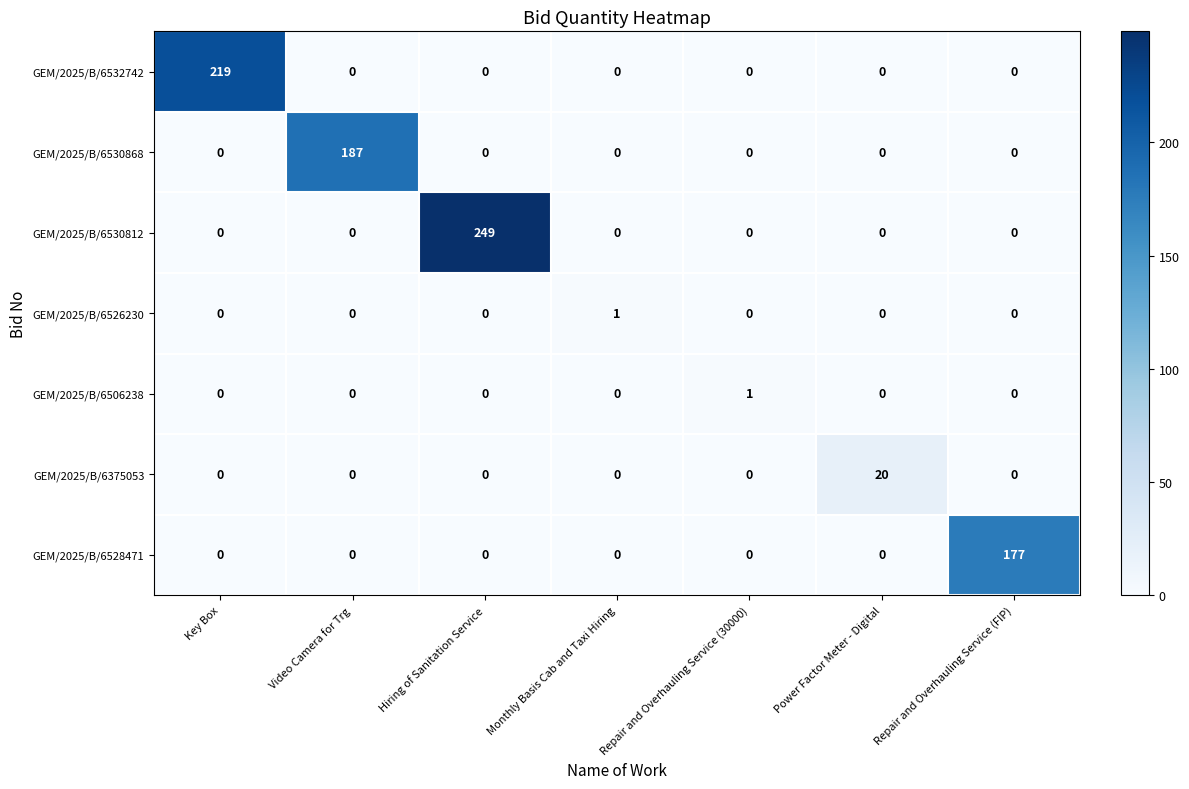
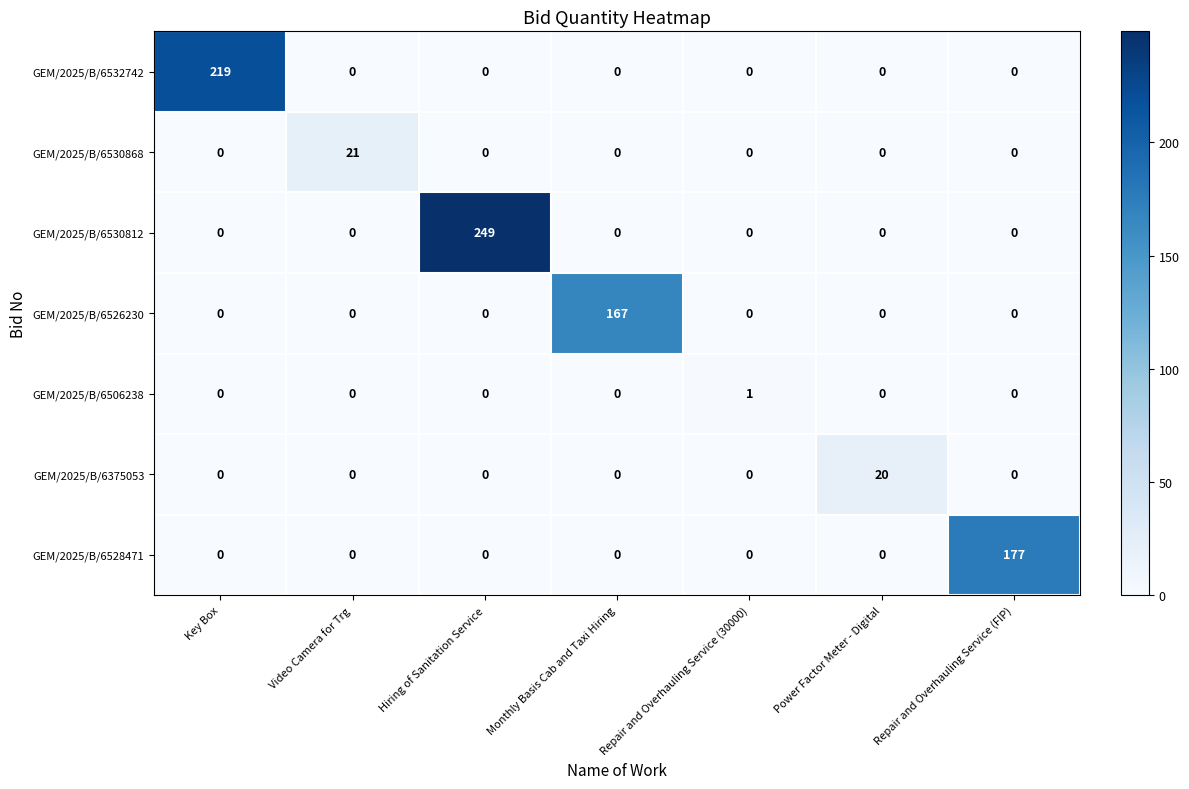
  {
    "GEM/2025/B/6532742": {
      "Key Box": 219,
      "Video Camera for Trg": 0,
      "Hiring of Sanitation Service": 0,
      "Monthly Basis Cab and Taxi Hiring": 0,
      "Repair and Overhauling Service (30000)": 0,
      "Power Factor Meter - Digital": 0,
      "Repair and Overhauling Service (FIP)": 0
    },
    "GEM/2025/B/6530868": {
      "Key Box": 0,
-     "Video Camera for Trg": 187,
+     "Video Camera for Trg": 21,
      "Hiring of Sanitation Service": 0,
      "Monthly Basis Cab and Taxi Hiring": 0,
      "Repair and Overhauling Service (30000)": 0,
      "Power Factor Meter - Digital": 0,
      "Repair and Overhauling Service (FIP)": 0
    },
    "GEM/2025/B/6530812": {
      "Key Box": 0,
      "Video Camera for Trg": 0,
      "Hiring of Sanitation Service": 249,
      "Monthly Basis Cab and Taxi Hiring": 0,
      "Repair and Overhauling Service (30000)": 0,
      "Power Factor Meter - Digital": 0,
      "Repair and Overhauling Service (FIP)": 0
    },
    "GEM/2025/B/6526230": {
      "Key Box": 0,
      "Video Camera for Trg": 0,
      "Hiring of Sanitation Service": 0,
-     "Monthly Basis Cab and Taxi Hiring": 1,
+     "Monthly Basis Cab and Taxi Hiring": 167,
      "Repair and Overhauling Service (30000)": 0,
      "Power Factor Meter - Digital": 0,
      "Repair and Overhauling Service (FIP)": 0
    },
    "GEM/2025/B/6506238": {
      "Key Box": 0,
      "Video Camera for Trg": 0,
      "Hiring of Sanitation Service": 0,
      "Monthly Basis Cab and Taxi Hiring": 0,
      "Repair and Overhauling Service (30000)": 1,
      "Power Factor Meter - Digital": 0,
      "Repair and Overhauling Service (FIP)": 0
    },
    "GEM/2025/B/6375053": {
      "Key Box": 0,
      "Video Camera for Trg": 0,
      "Hiring of Sanitation Service": 0,
      "Monthly Basis Cab and Taxi Hiring": 0,
      "Repair and Overhauling Service (30000)": 0,
      "Power Factor Meter - Digital": 20,
      "Repair and Overhauling Service (FIP)": 0
    },
    "GEM/2025/B/6528471": {
      "Key Box": 0,
      "Video Camera for Trg": 0,
      "Hiring of Sanitation Service": 0,
      "Monthly Basis Cab and Taxi Hiring": 0,
      "Repair and Overhauling Service (30000)": 0,
      "Power Factor Meter - Digital": 0,
      "Repair and Overhauling Service (FIP)": 177
    }
  }
